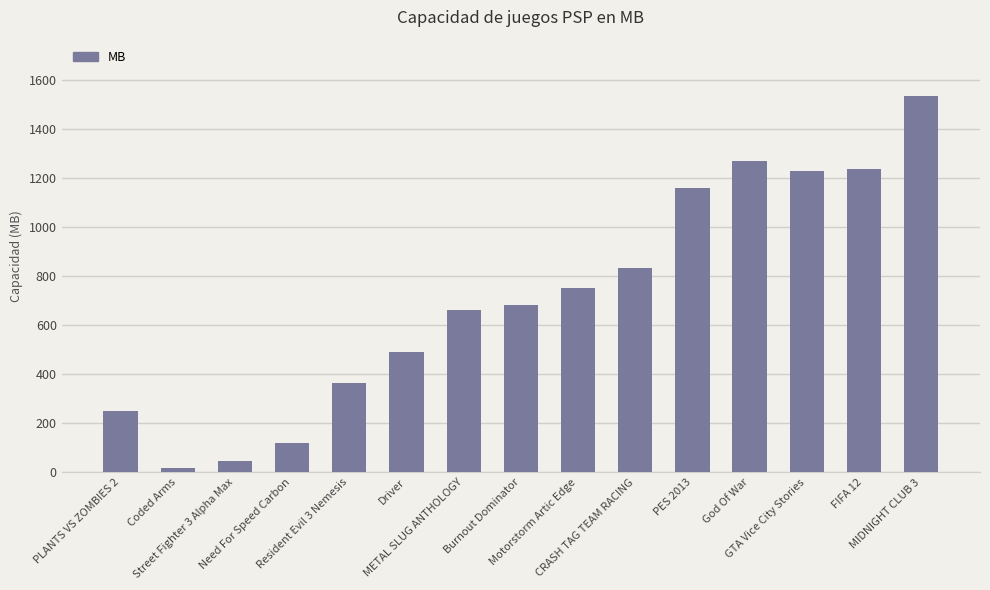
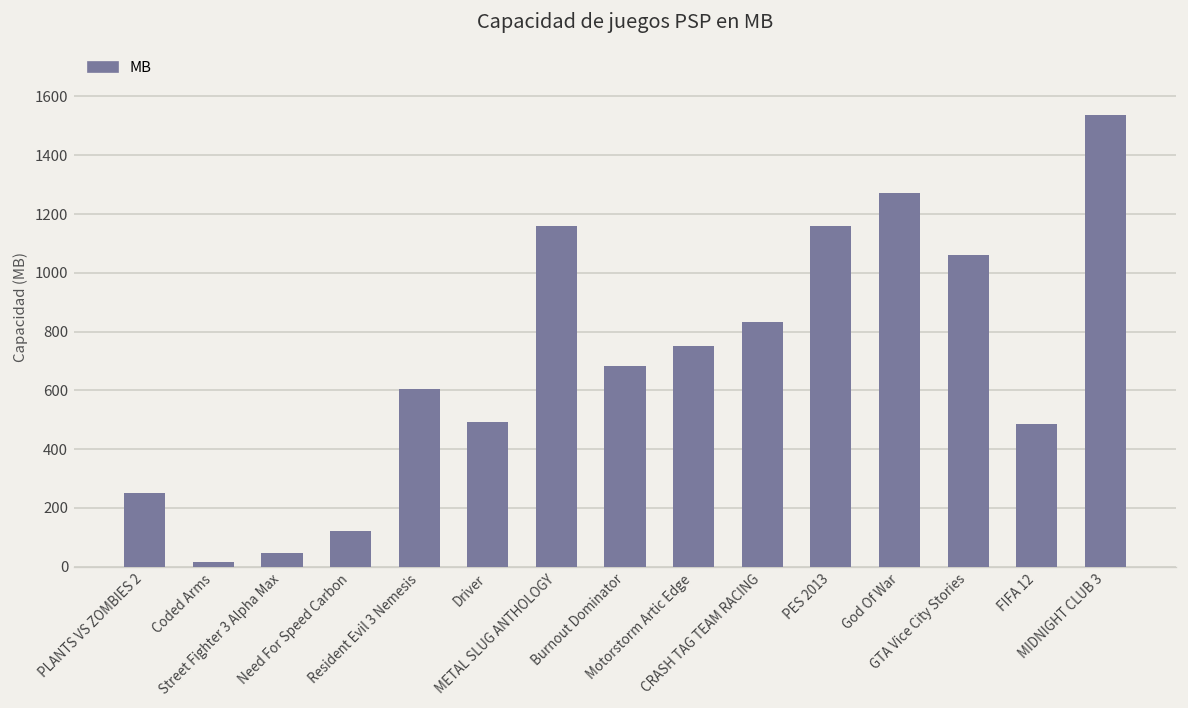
  {
    "PLANTS VS ZOMBIES 2": 250,
    "Coded Arms": 20,
    "Street Fighter 3 Alpha Max": 40,
    "Need For Speed Carbon": 120,
-   "Resident Evil 3 Nemesis": 360,
+   "Resident Evil 3 Nemesis": 600,
    "Driver": 490,
-   "METAL SLUG ANTHOLOGY": 660,
+   "METAL SLUG ANTHOLOGY": 1160,
    "Burnout Dominator": 680,
    "Motorstorm Artic Edge": 750,
    "CRASH TAG TEAM RACING": 830,
    "PES 2013": 1160,
    "God Of War": 1270,
-   "GTA Vice City Stories": 1230,
-   "FIFA 12": 1240,
+   "GTA Vice City Stories": 1060,
+   "FIFA 12": 490,
    "MIDNIGHT CLUB 3": 1540
  }
